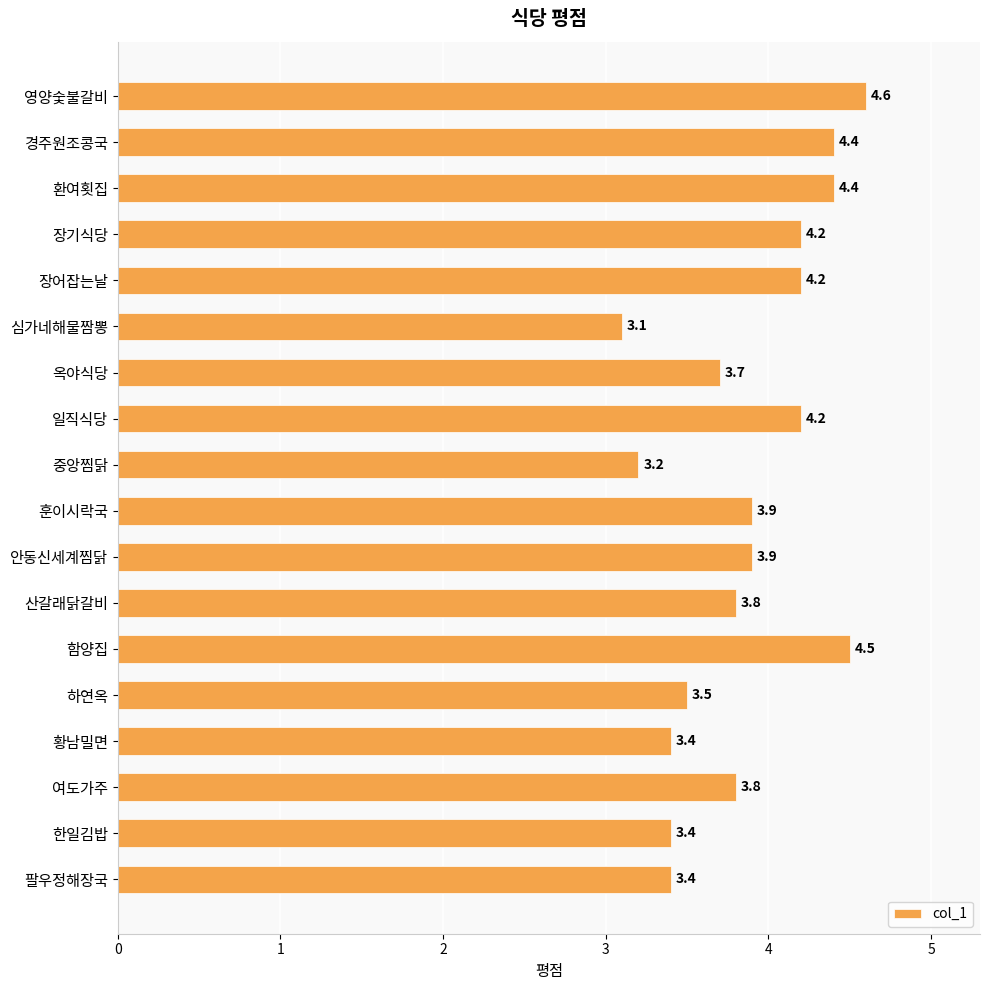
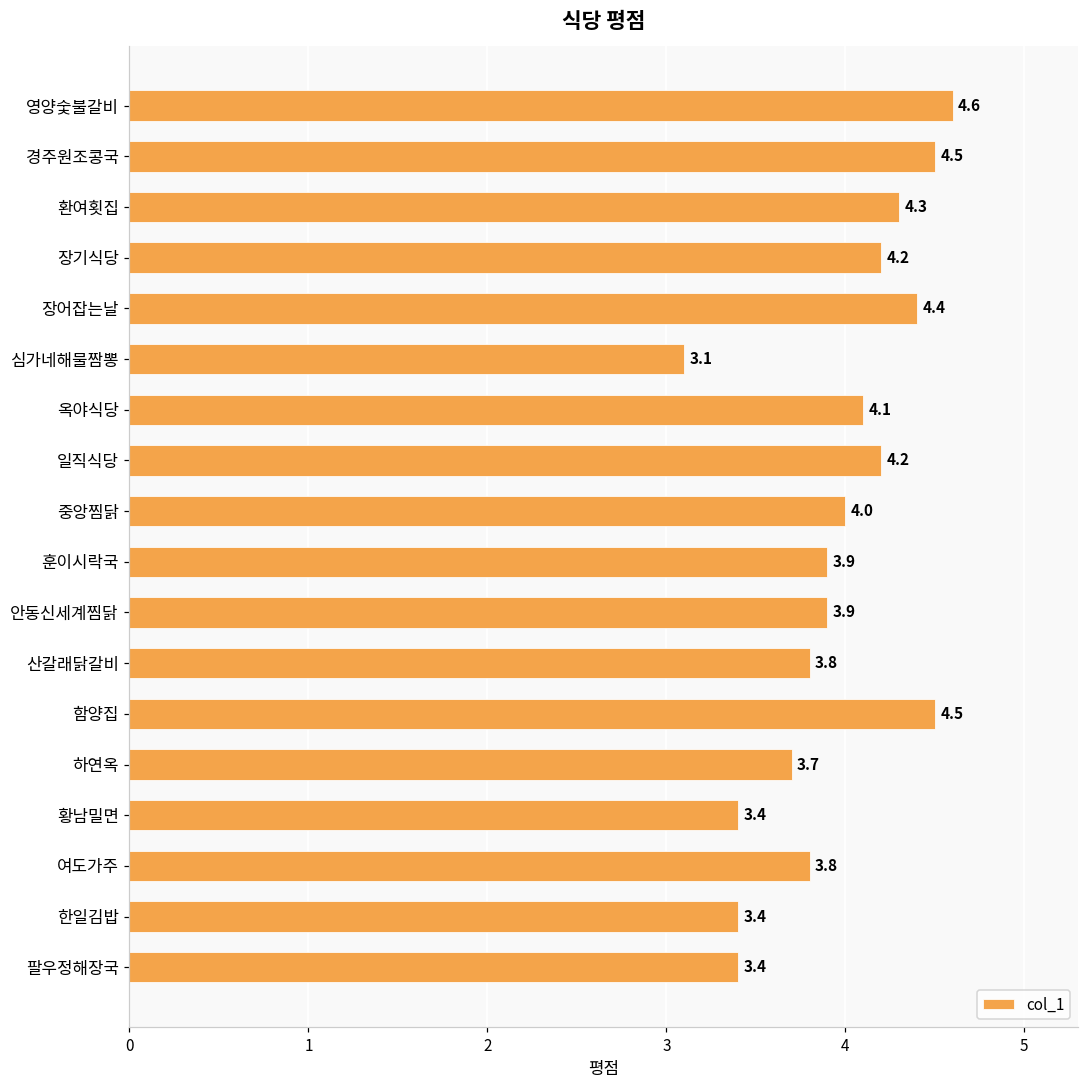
  {
    "영양숯불갈비": 4.6,
-   "경주원조콩국": 4.4,
-   "환여횟집": 4.4,
+   "경주원조콩국": 4.5,
+   "환여횟집": 4.3,
    "장기식당": 4.2,
-   "장어잡는날": 4.2,
+   "장어잡는날": 4.4,
    "심가네해물짬뽕": 3.1,
-   "옥야식당": 3.7,
+   "옥야식당": 4.1,
    "일직식당": 4.2,
-   "중앙찜닭": 3.2,
+   "중앙찜닭": 4.0,
    "훈이시락국": 3.9,
    "안동신세계찜닭": 3.9,
    "산갈래닭갈비": 3.8,
    "함양집": 4.5,
-   "하연옥": 3.5,
+   "하연옥": 3.7,
    "황남밀면": 3.4,
    "여도가주": 3.8,
    "한일김밥": 3.4,
    "팔우정해장국": 3.4
  }
